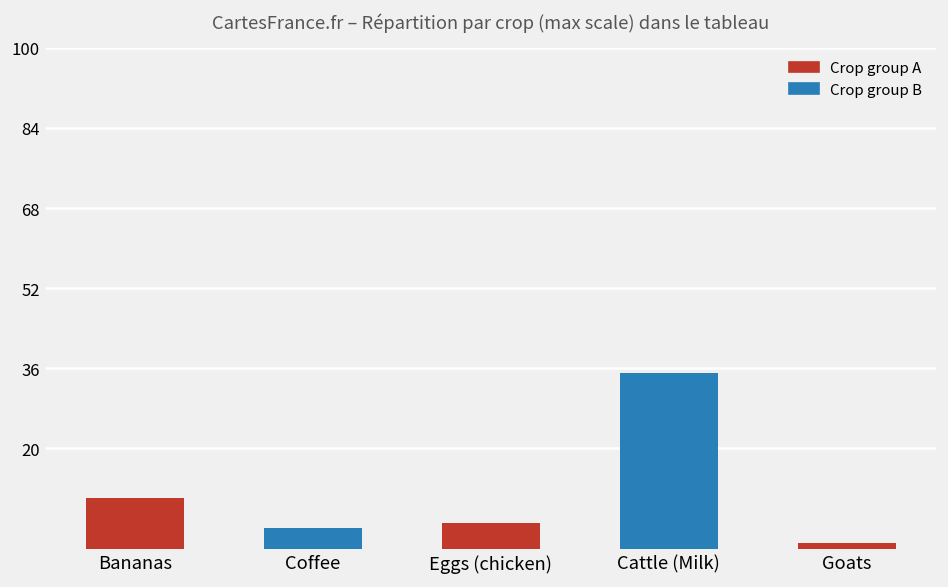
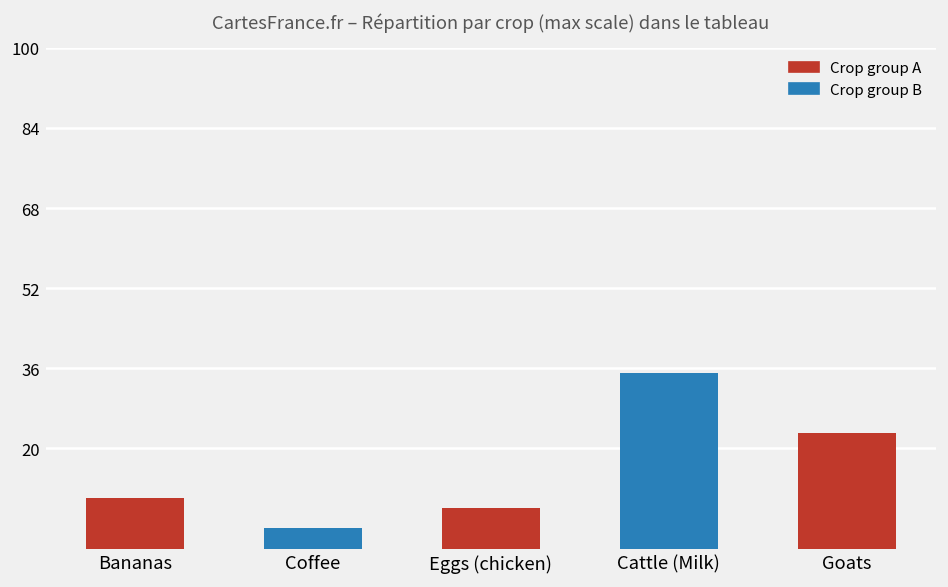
  {
    "Bananas": 10,
    "Coffee": 4,
-   "Eggs (chicken)": 5,
+   "Eggs (chicken)": 8,
    "Cattle (Milk)": 35,
-   "Goats": 1
+   "Goats": 23
  }
